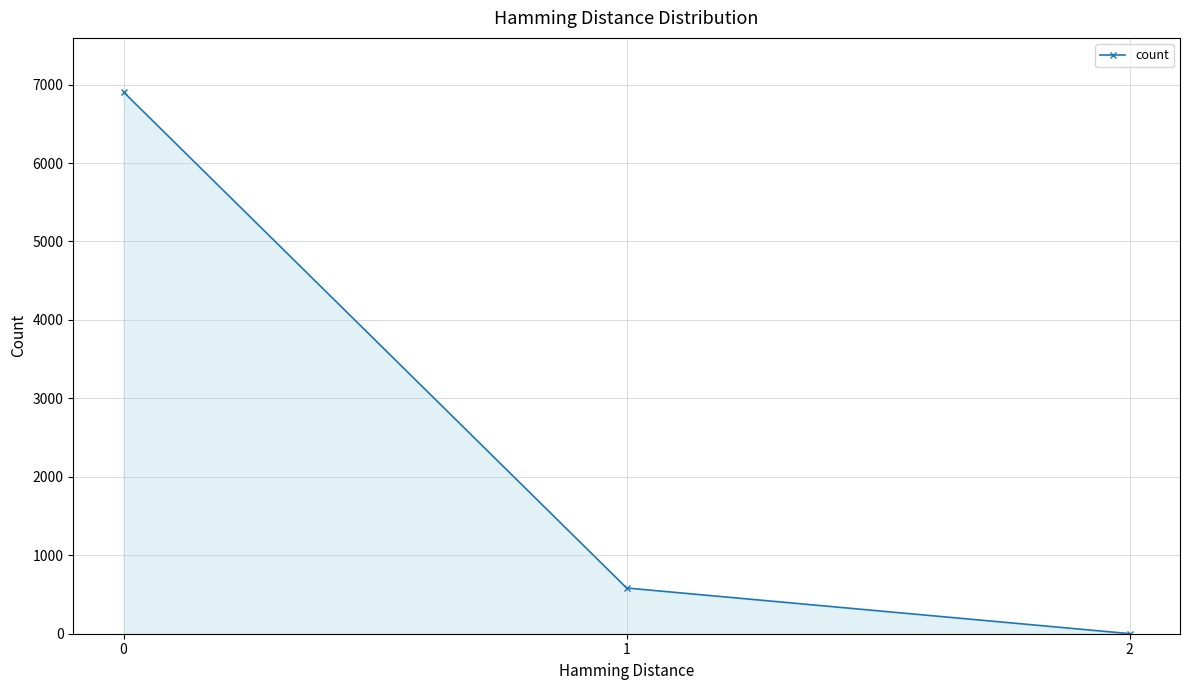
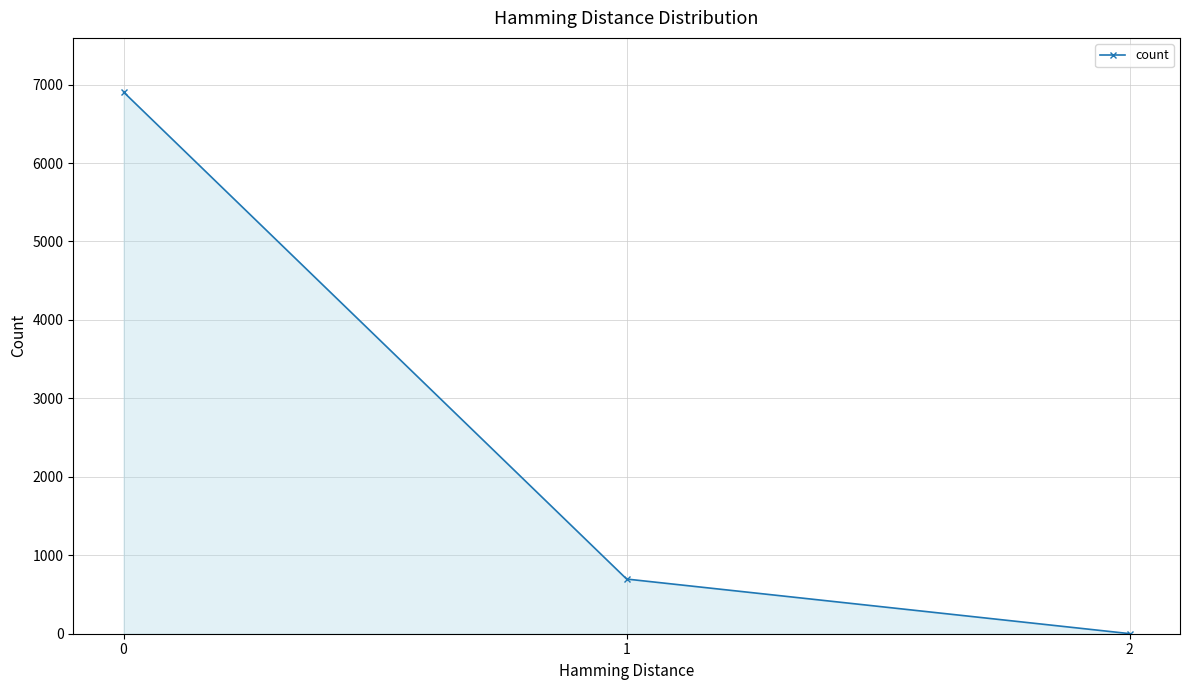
  {
    "0": 6900,
-   "1": 600,
+   "1": 700,
    "2": 0
  }
